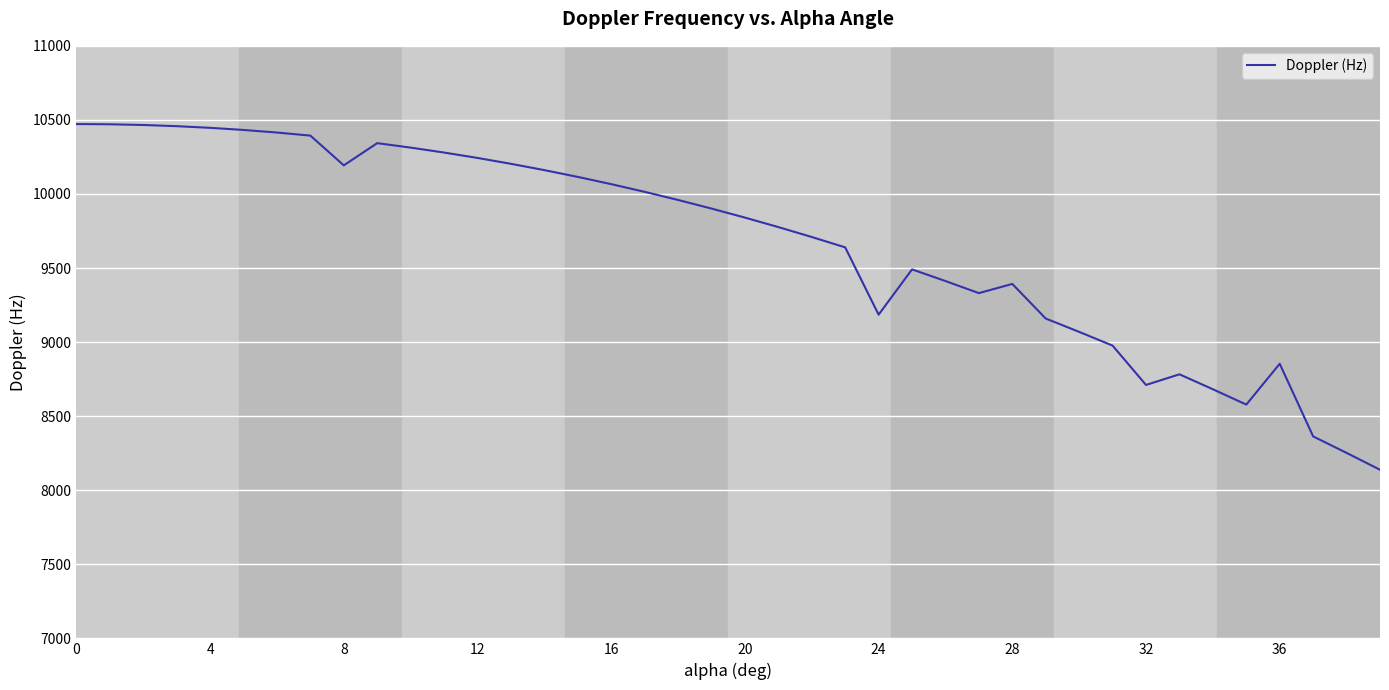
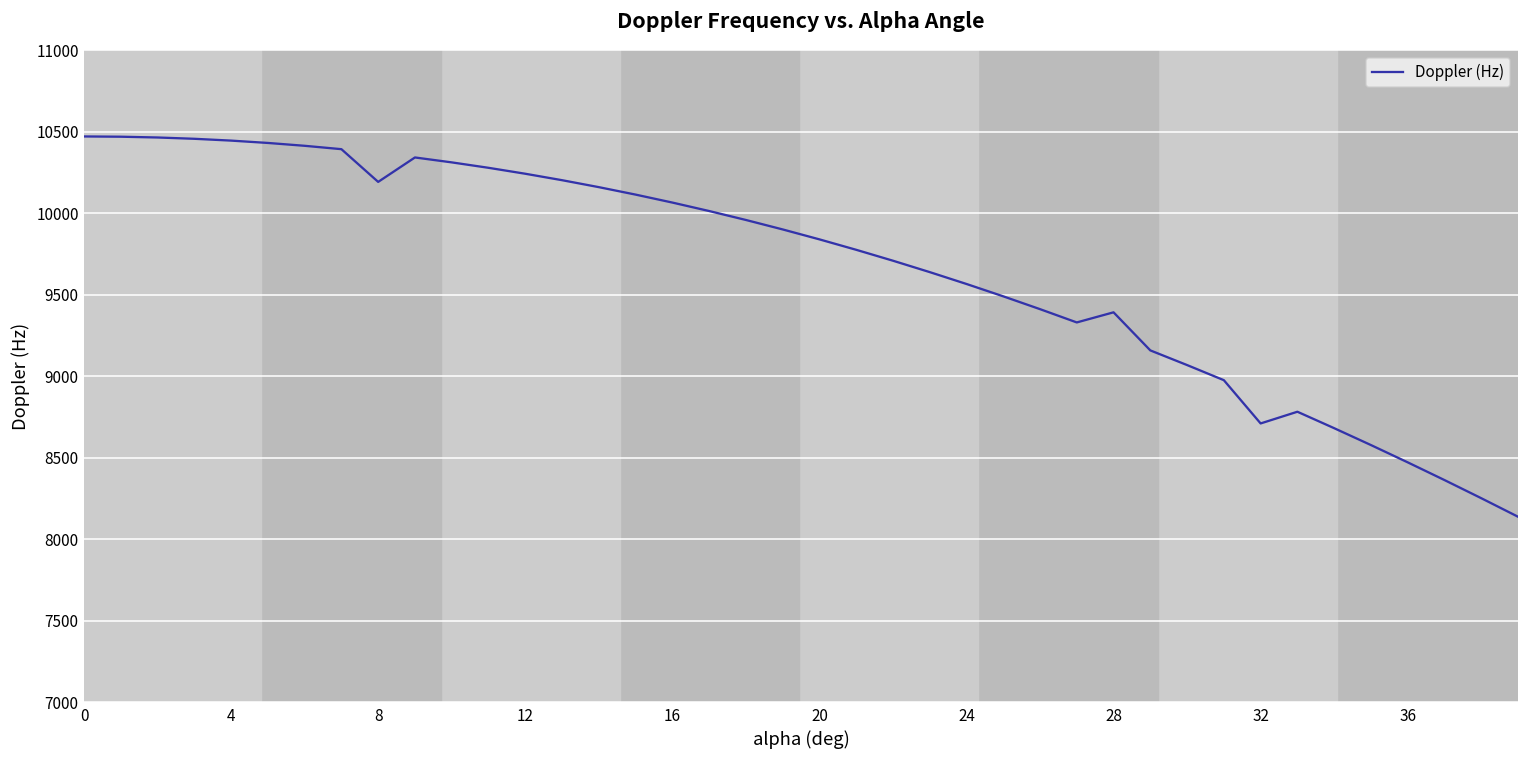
  {
    "0": 10470,
    "4": 10450,
    "8": 10190,
    "12": 10240,
    "16": 10070,
    "20": 9840,
-   "24": 9190,
+   "24": 9570,
    "28": 9390,
    "32": 8710,
-   "36": 8850
+   "36": 8470
  }
